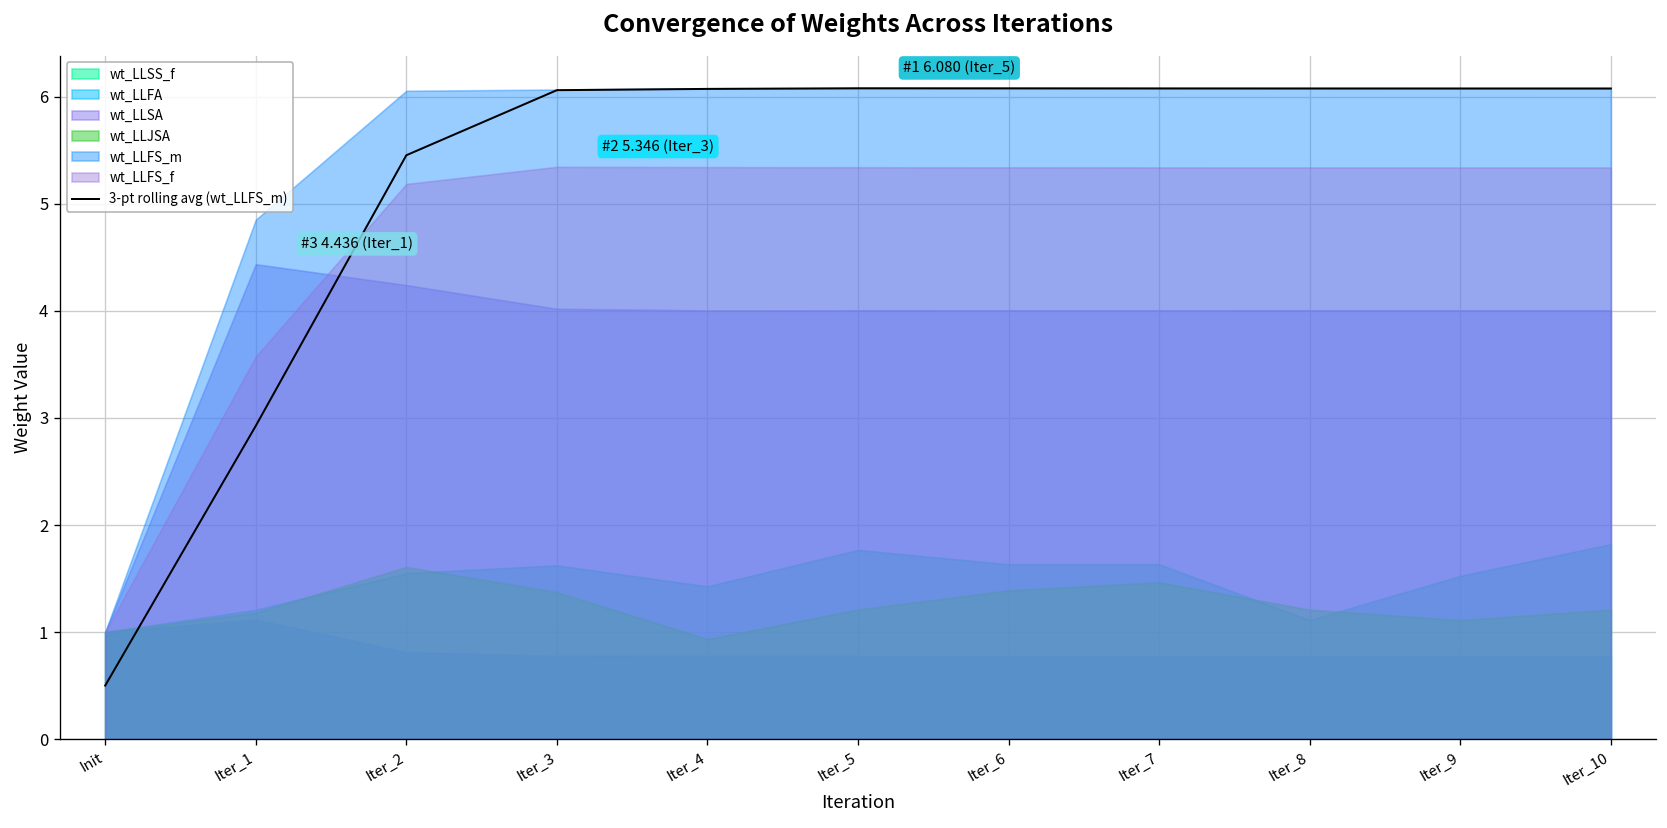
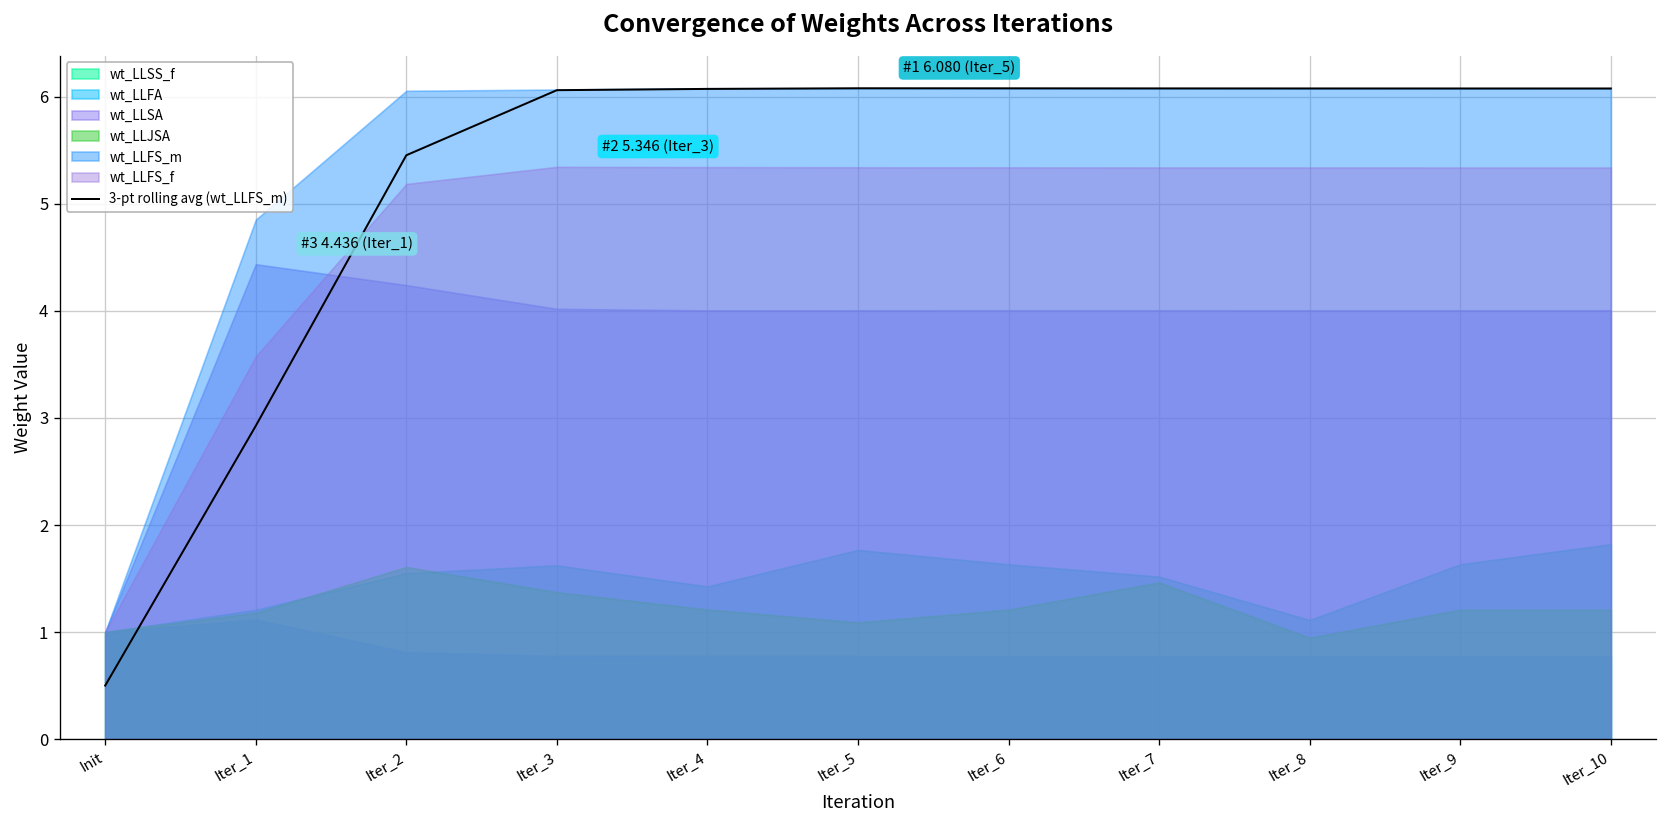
  {
    "3-pt rolling avg (wt_LLFS_m)": {
      "Init": 0.5,
      "Iter_1": 2.9,
      "Iter_2": 5.5
    },
    "wt_LLSS_f": {
      "Iter_2": 1.5,
      "Iter_3": 1.6,
      "Iter_4": 1.4,
      "Iter_5": 1.8,
      "Iter_6": 1.6,
-     "Iter_7": 1.6,
+     "Iter_7": 1.5,
      "Iter_8": 1.1,
-     "Iter_9": 1.5,
+     "Iter_9": 1.6,
      "Iter_10": 1.8
    },
    "wt_LLJSA": {
      "Iter_2": 1.6,
      "Iter_3": 1.4,
-     "Iter_4": 0.9,
-     "Iter_5": 1.2,
-     "Iter_6": 1.4,
+     "Iter_4": 1.2,
+     "Iter_5": 1.1,
+     "Iter_6": 1.2,
      "Iter_7": 1.5,
-     "Iter_8": 1.2,
-     "Iter_9": 1.1,
+     "Iter_8": 0.9,
+     "Iter_9": 1.2,
      "Iter_10": 1.2
    }
  }
